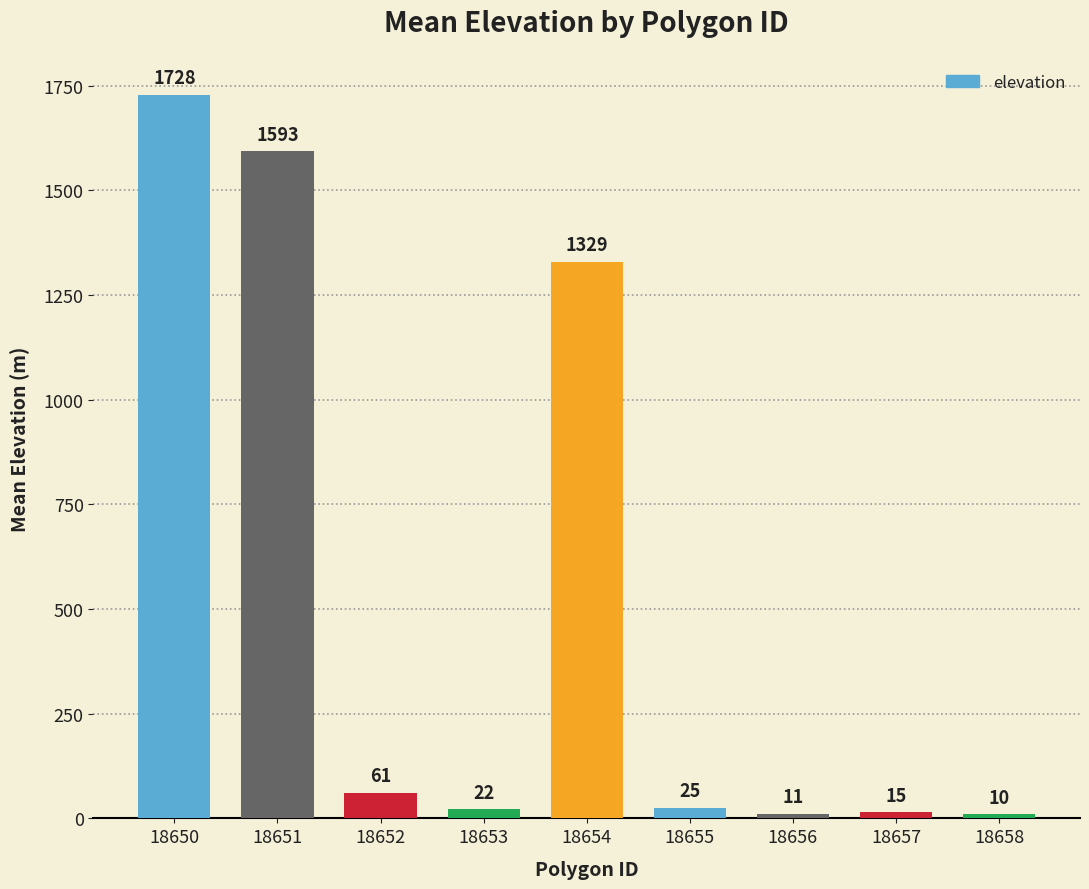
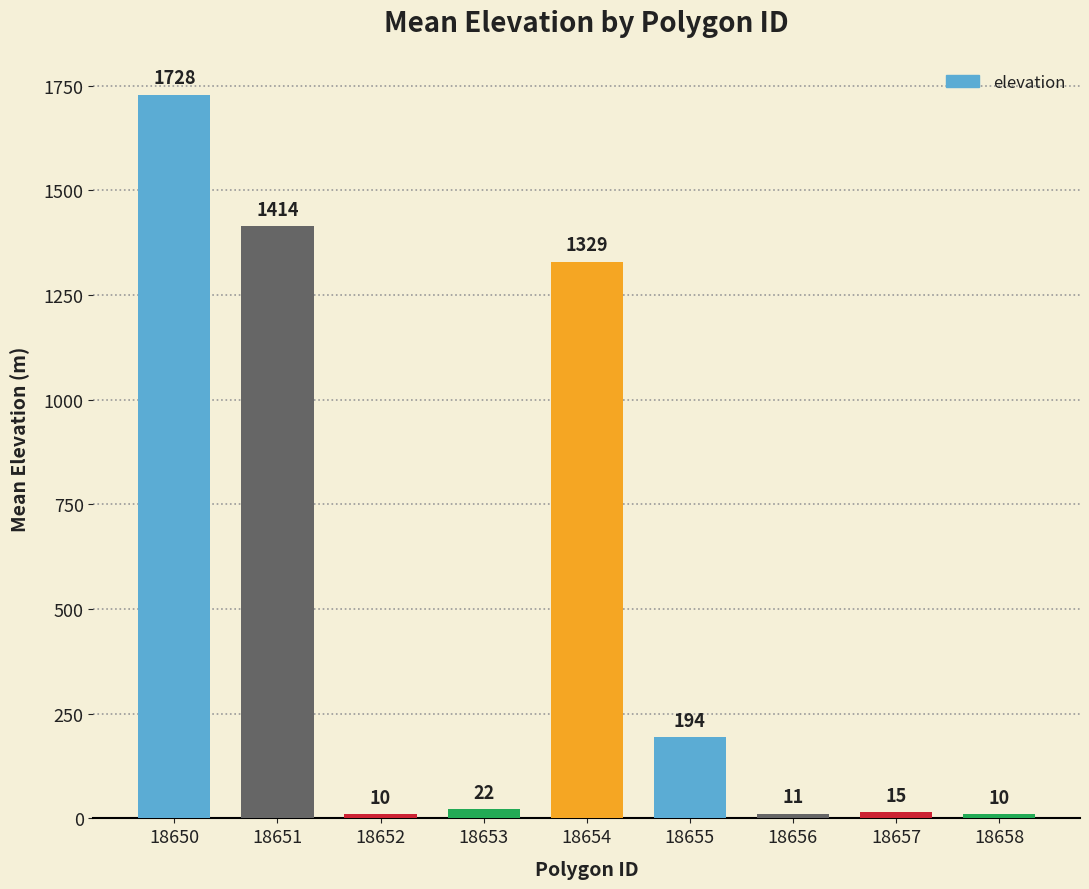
  {
    "18650": 1728,
-   "18651": 1593,
-   "18652": 61,
+   "18651": 1414,
+   "18652": 10,
    "18653": 22,
    "18654": 1329,
-   "18655": 25,
+   "18655": 194,
    "18656": 11,
    "18657": 15,
    "18658": 10
  }
